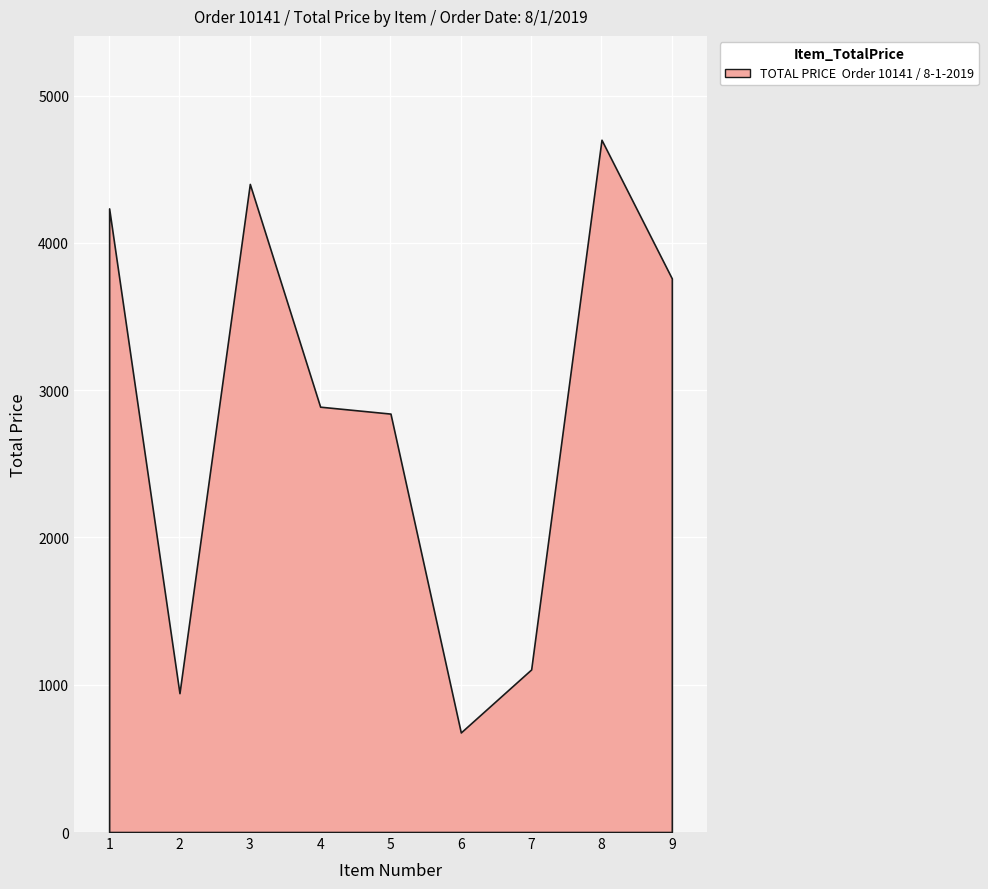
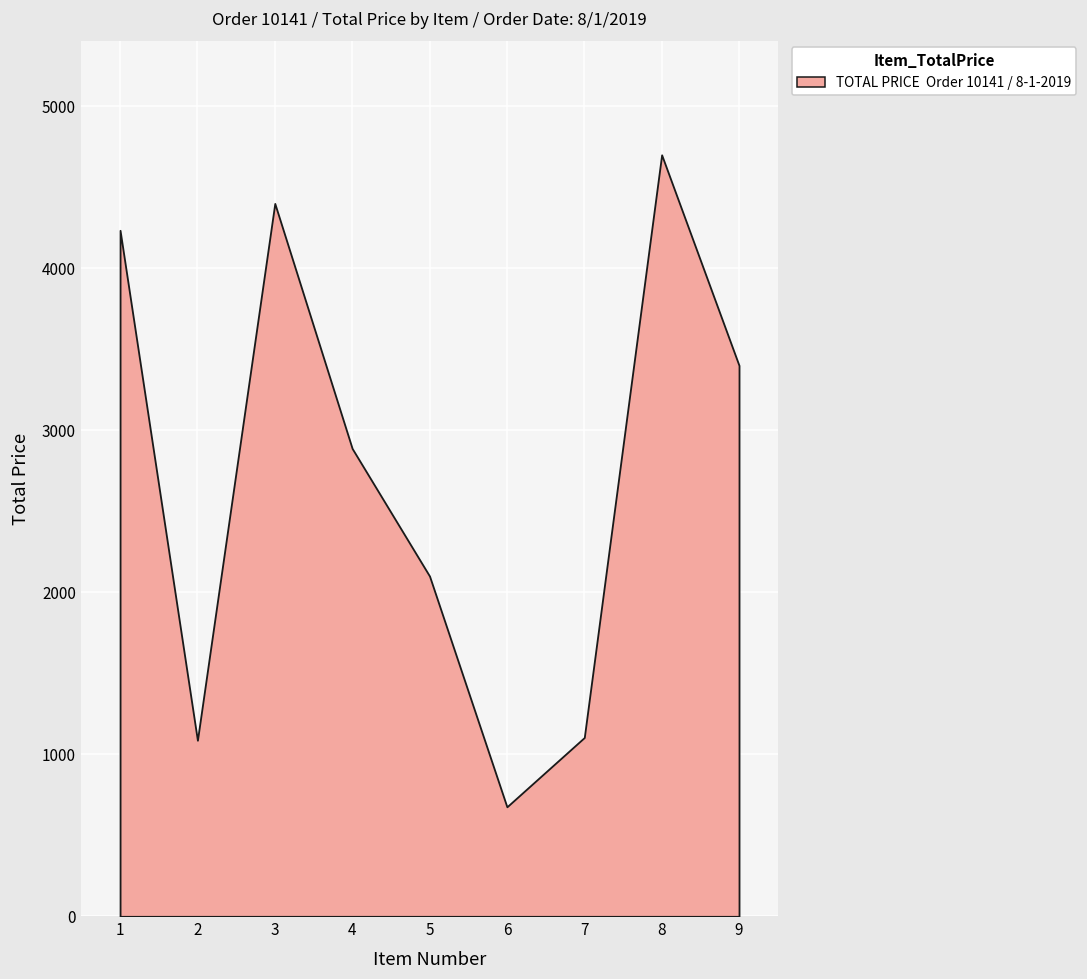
  {
    "1": 4230,
-   "2": 940,
+   "2": 1090,
    "3": 4400,
    "4": 2890,
-   "5": 2840,
+   "5": 2100,
    "6": 680,
    "7": 1100,
    "8": 4700,
-   "9": 3760
+   "9": 3400
  }
